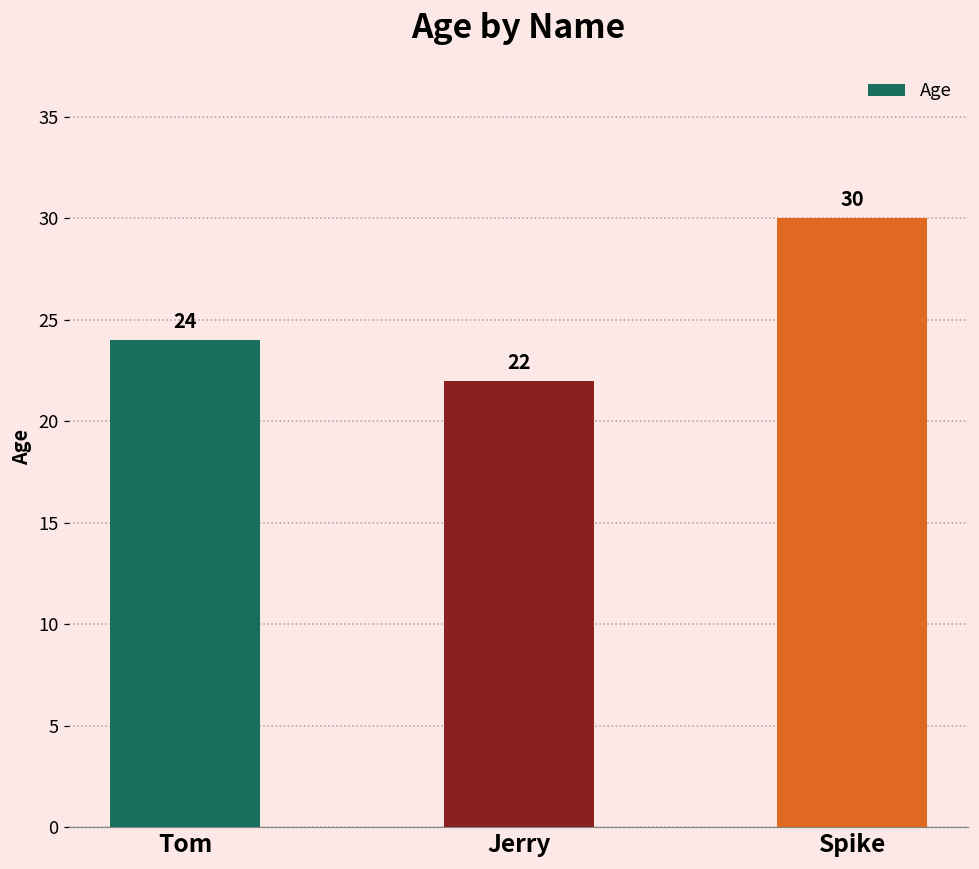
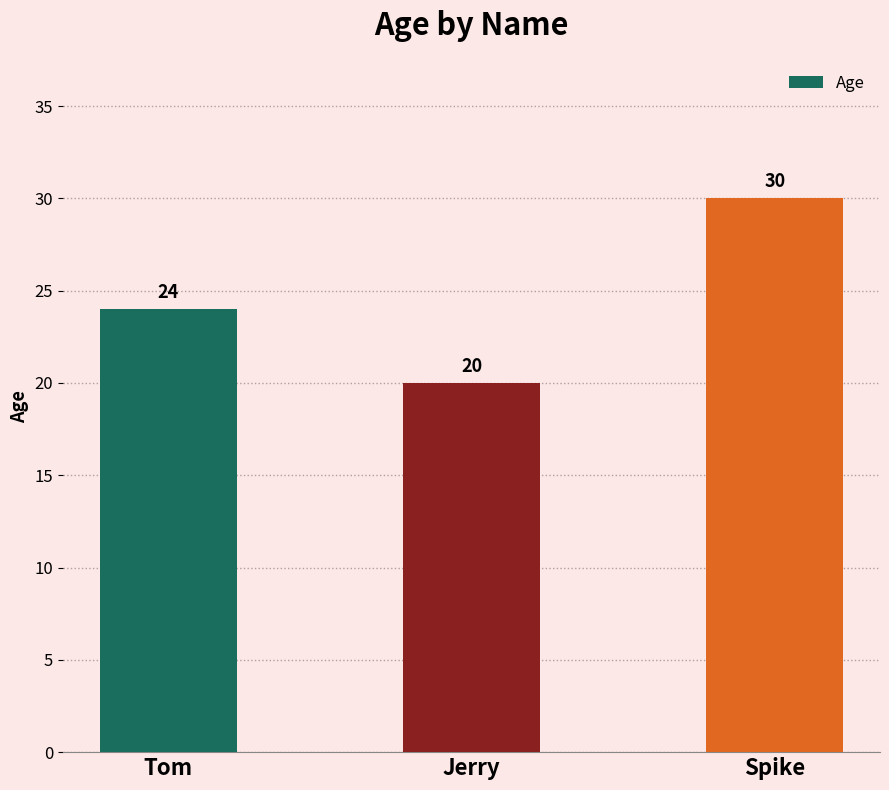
  {
    "Tom": 24,
-   "Jerry": 22,
+   "Jerry": 20,
    "Spike": 30
  }
